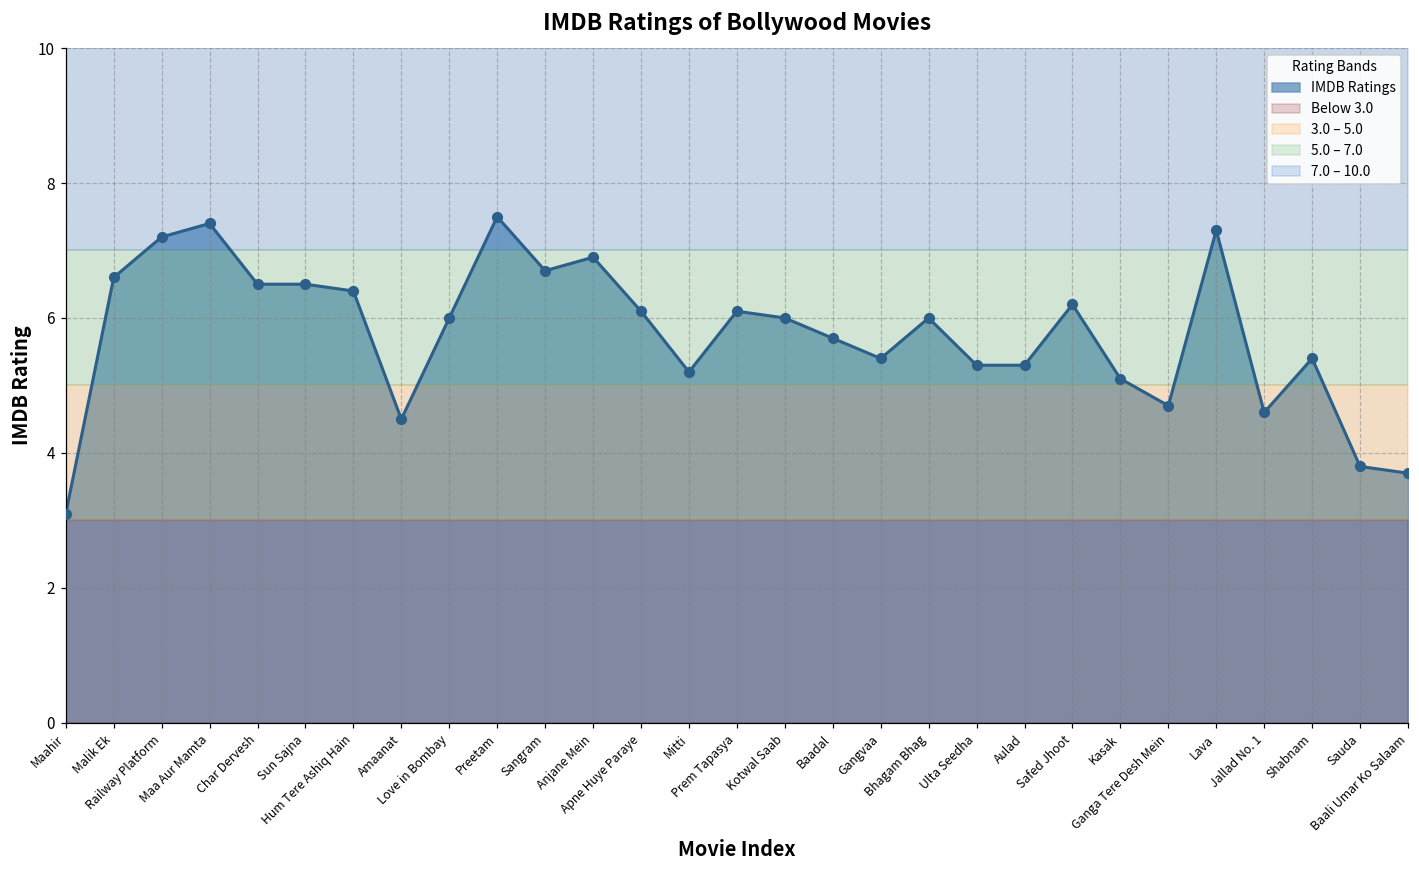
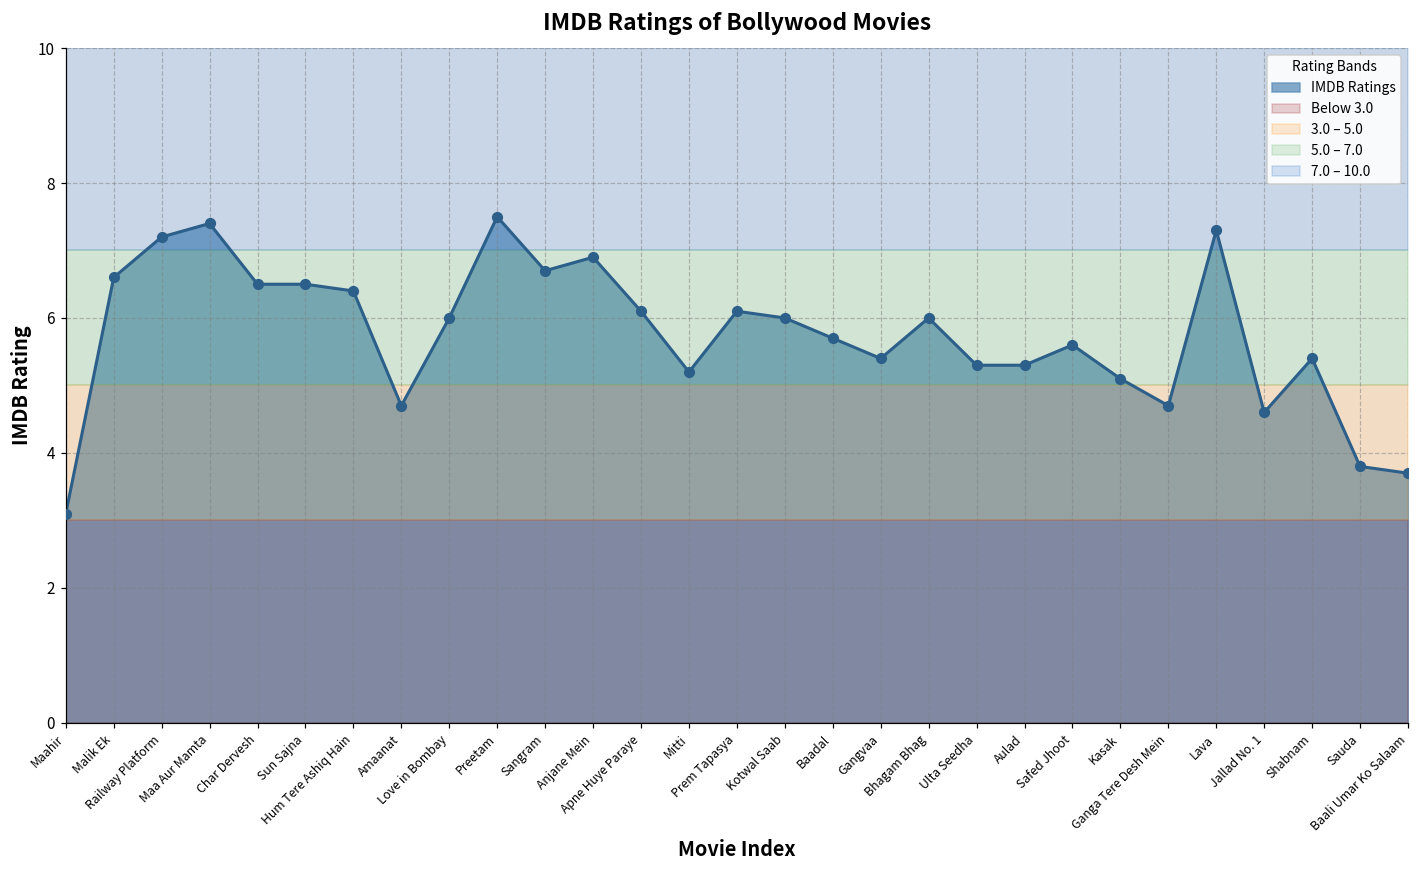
  {
    "IMDB Ratings": {
      "Maahir": 3.1,
      "Malik Ek": 6.6,
      "Railway Platform": 7.2,
      "Maa Aur Mamta": 7.4,
      "Char Dervesh": 6.5,
      "Sun Sajna": 6.5,
      "Hum Tere Ashiq Hain": 6.4,
-     "Amaanat": 4.5,
+     "Amaanat": 4.7,
      "Love in Bombay": 6.0,
      "Preetam": 7.5,
      "Sangram": 6.7,
      "Anjane Mein": 6.9,
      "Apne Huye Paraye": 6.1,
      "Mitti": 5.2,
      "Prem Tapasya": 6.1,
      "Kotwal Saab": 6.0,
      "Baadal": 5.7,
      "Gangvaa": 5.4,
      "Bhagam Bhag": 6.0,
      "Ulta Seedha": 5.3,
      "Aulad": 5.3,
-     "Safed Jhoot": 6.2,
+     "Safed Jhoot": 5.6,
      "Kasak": 5.1,
      "Ganga Tere Desh Mein": 4.7,
      "Lava": 7.3,
      "Jallad No. 1": 4.6,
      "Shabnam": 5.4,
      "Sauda": 3.8,
      "Baali Umar Ko Salaam": 3.7
    }
  }
